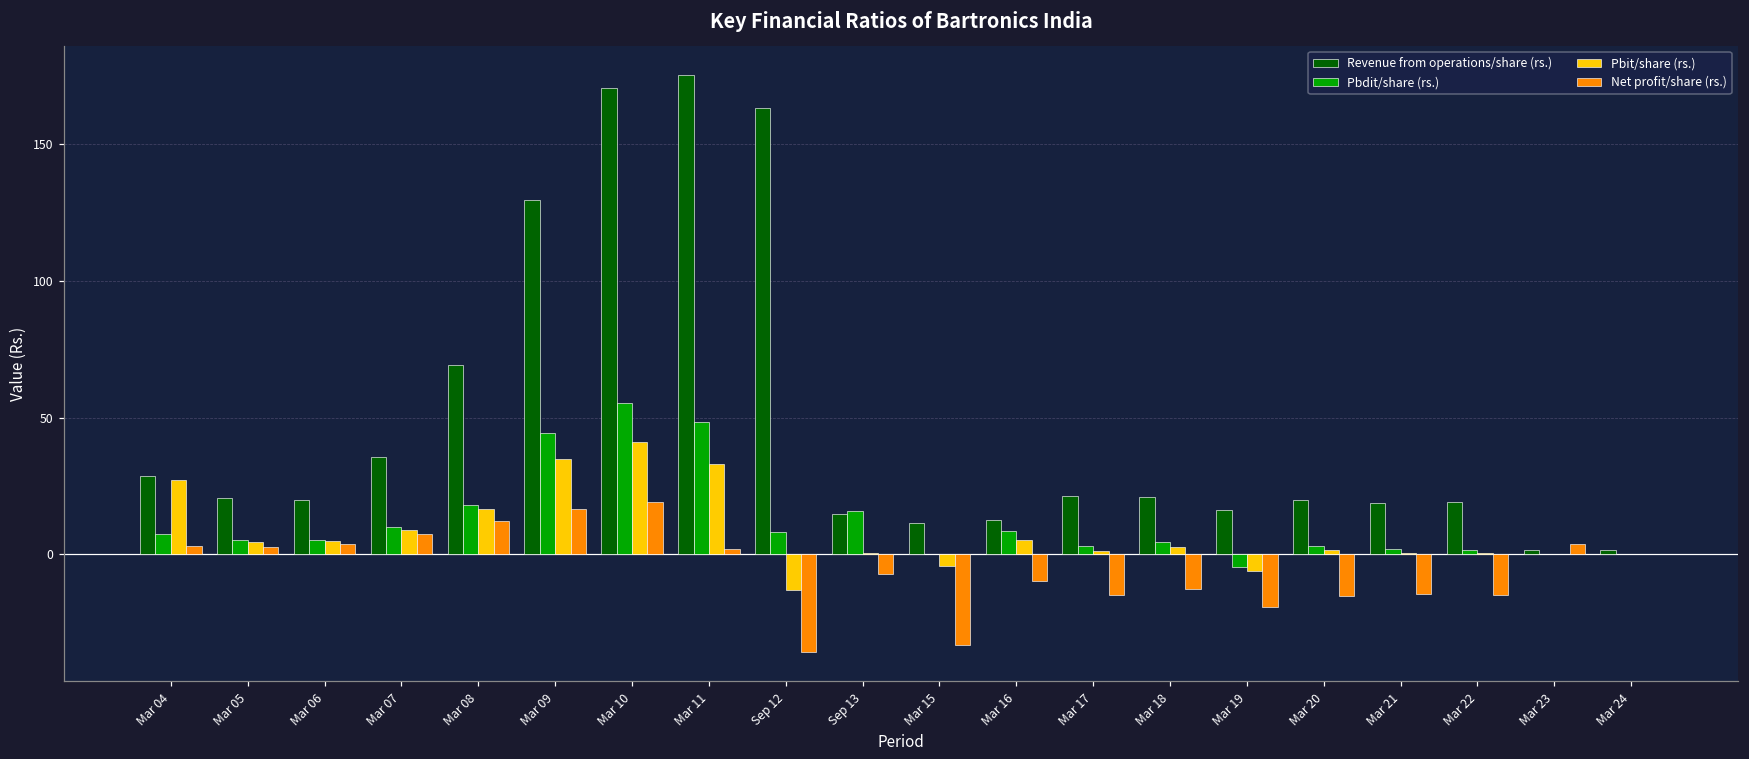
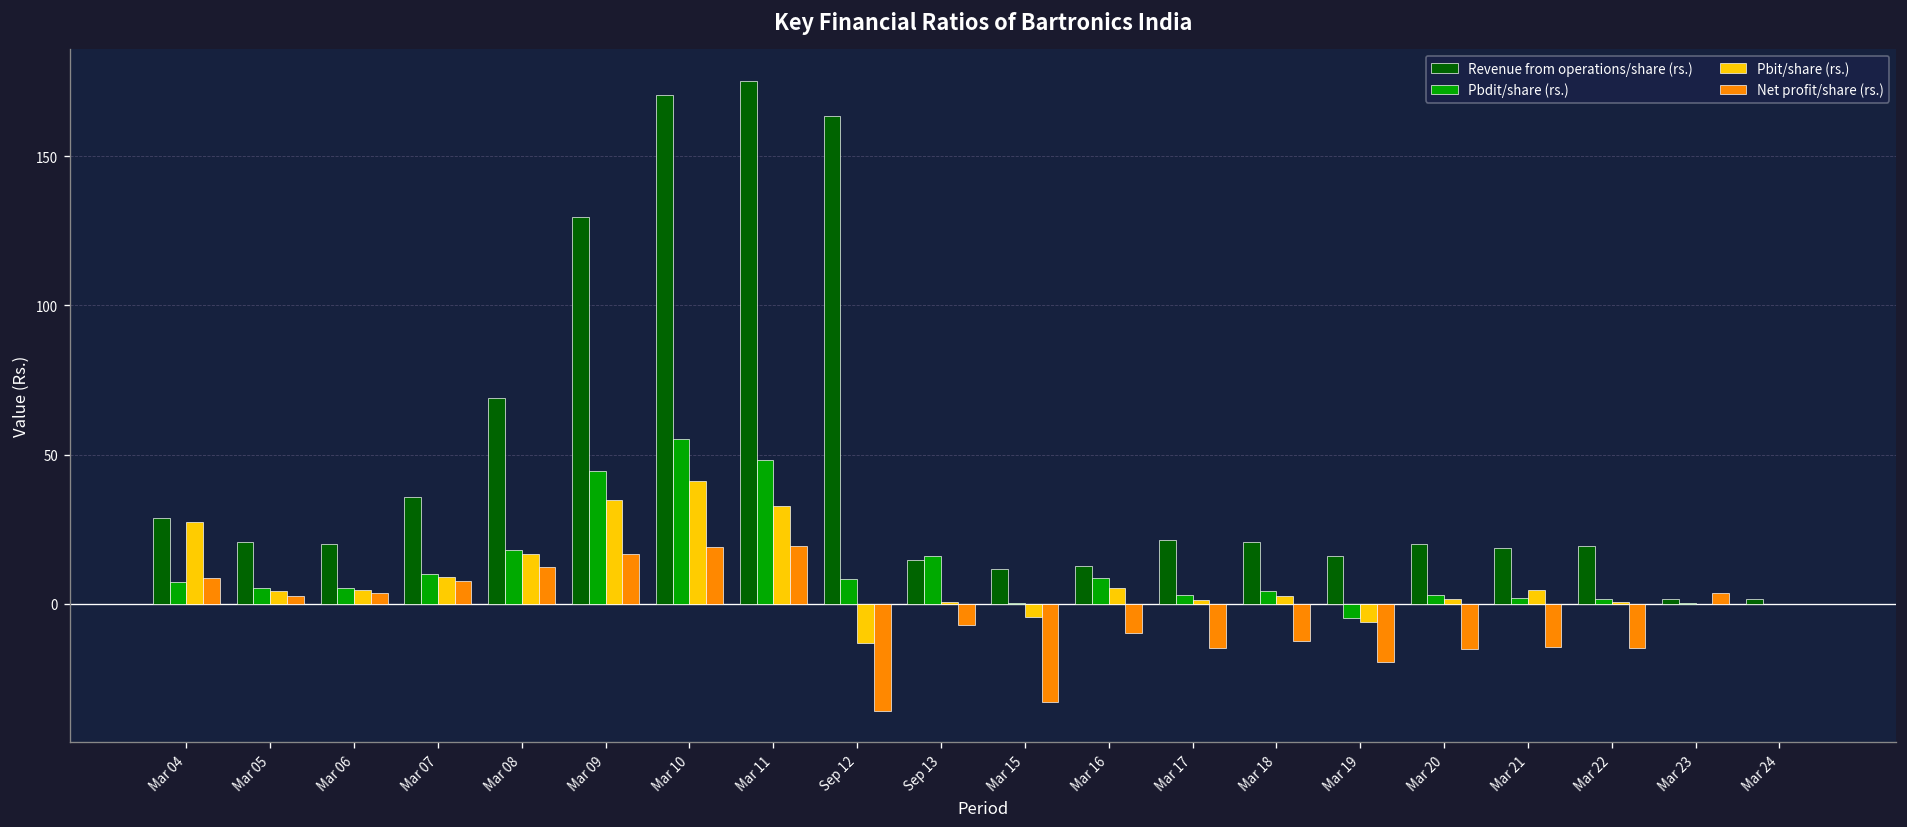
  {
    "Revenue from operations/share (rs.)": {
      "Mar 04": 29,
      "Mar 05": 21,
      "Mar 06": 20,
      "Mar 07": 36,
      "Mar 08": 69,
      "Mar 09": 130,
      "Mar 10": 170,
      "Mar 11": 175,
      "Sep 12": 163,
      "Sep 13": 15,
      "Mar 15": 12,
      "Mar 16": 13,
      "Mar 17": 21,
      "Mar 18": 21,
      "Mar 19": 16,
      "Mar 20": 20,
      "Mar 21": 19,
      "Mar 22": 19,
      "Mar 23": 2,
      "Mar 24": 2
    },
    "Pbdit/share (rs.)": {
      "Mar 04": 7,
      "Mar 05": 5,
      "Mar 06": 5,
      "Mar 07": 10,
      "Mar 08": 18,
      "Mar 09": 44,
      "Mar 10": 55,
      "Mar 11": 48,
      "Sep 12": 8,
      "Sep 13": 16,
      "Mar 16": 9,
      "Mar 17": 3,
      "Mar 18": 4,
      "Mar 19": -5,
      "Mar 20": 3,
      "Mar 21": 2,
      "Mar 22": 2
    },
    "Pbit/share (rs.)": {
      "Mar 04": 27,
      "Mar 05": 4,
      "Mar 06": 5,
      "Mar 07": 9,
      "Mar 08": 17,
      "Mar 09": 35,
      "Mar 10": 41,
      "Mar 11": 33,
      "Sep 12": -13,
      "Mar 15": -4,
      "Mar 16": 5,
      "Mar 17": 1,
      "Mar 18": 3,
      "Mar 19": -6,
      "Mar 20": 2,
-     "Mar 21": 1
+     "Mar 21": 5
    },
    "Net profit/share (rs.)": {
-     "Mar 04": 3,
+     "Mar 04": 9,
      "Mar 05": 3,
      "Mar 06": 4,
      "Mar 07": 8,
      "Mar 08": 12,
      "Mar 09": 17,
      "Mar 10": 19,
-     "Mar 11": 2,
+     "Mar 11": 19,
      "Sep 12": -36,
      "Sep 13": -7,
      "Mar 15": -33,
      "Mar 16": -10,
      "Mar 17": -15,
      "Mar 18": -13,
      "Mar 19": -19,
      "Mar 20": -15,
      "Mar 21": -14,
      "Mar 22": -15,
      "Mar 23": 4
    }
  }
